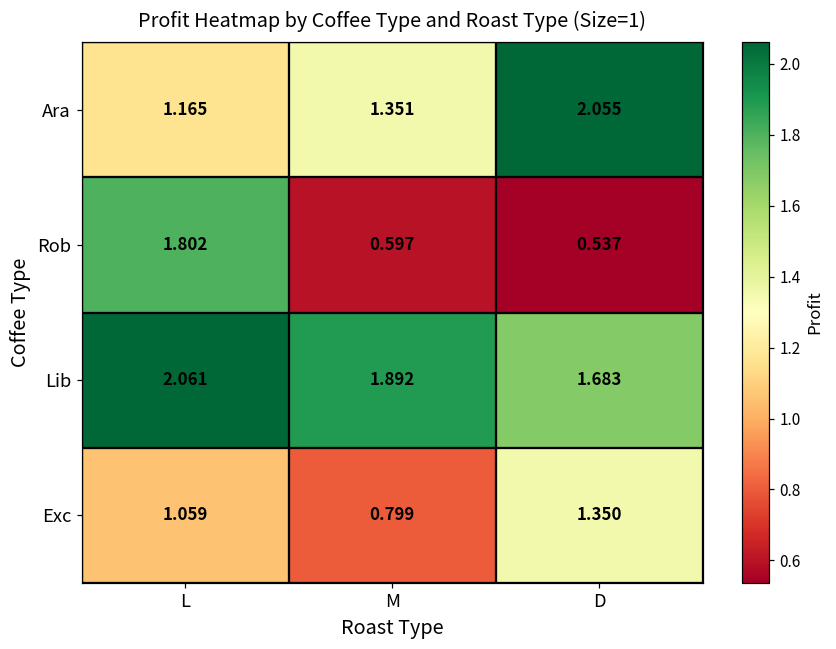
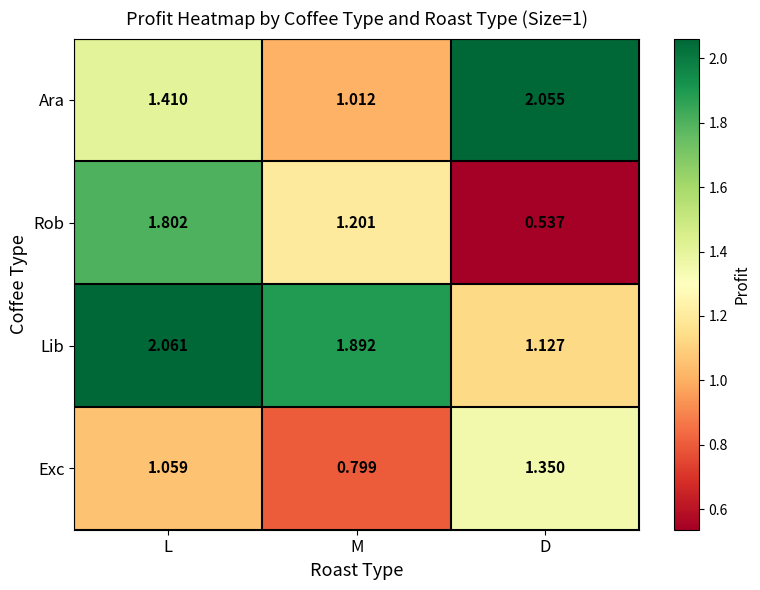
  {
    "Ara": {
-     "L": 1.165,
-     "M": 1.351,
+     "L": 1.410,
+     "M": 1.012,
      "D": 2.055
    },
    "Rob": {
      "L": 1.802,
-     "M": 0.597,
+     "M": 1.201,
      "D": 0.537
    },
    "Lib": {
      "L": 2.061,
      "M": 1.892,
-     "D": 1.683
+     "D": 1.127
    },
    "Exc": {
      "L": 1.059,
      "M": 0.799,
      "D": 1.350
    }
  }
